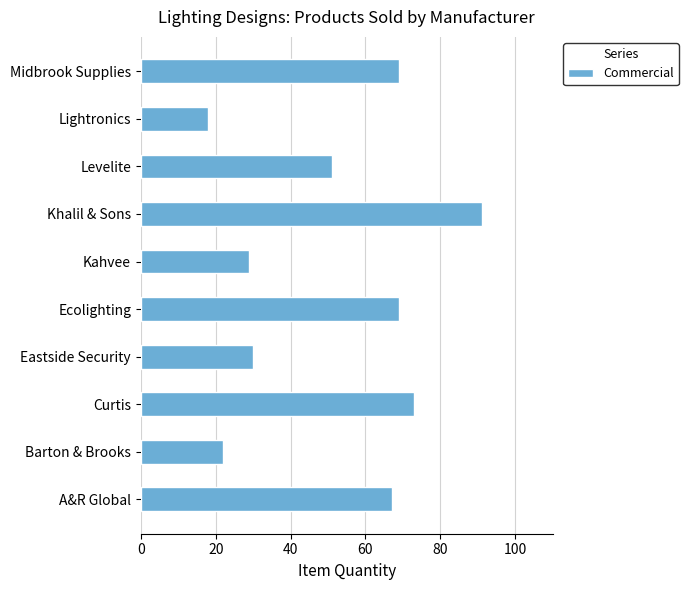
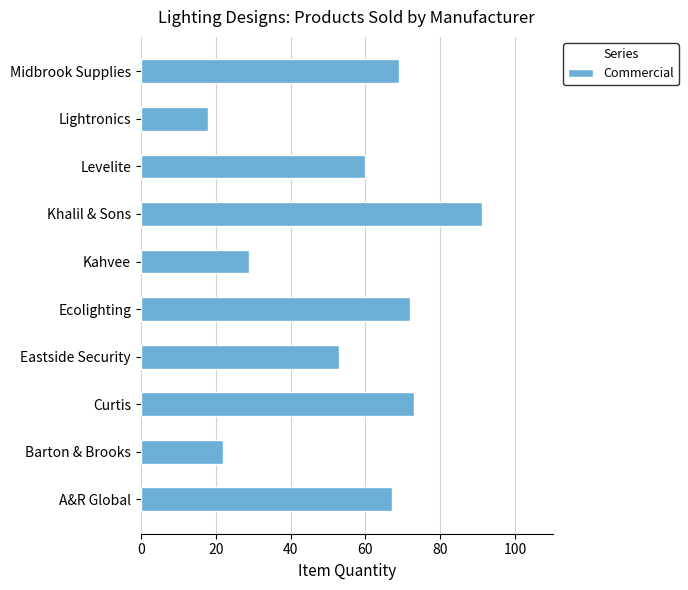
  {
    "Midbrook Supplies": 69,
    "Lightronics": 18,
-   "Levelite": 51,
+   "Levelite": 60,
    "Khalil & Sons": 91,
    "Kahvee": 29,
-   "Ecolighting": 69,
-   "Eastside Security": 30,
+   "Ecolighting": 72,
+   "Eastside Security": 53,
    "Curtis": 73,
    "Barton & Brooks": 22,
    "A&R Global": 67
  }
